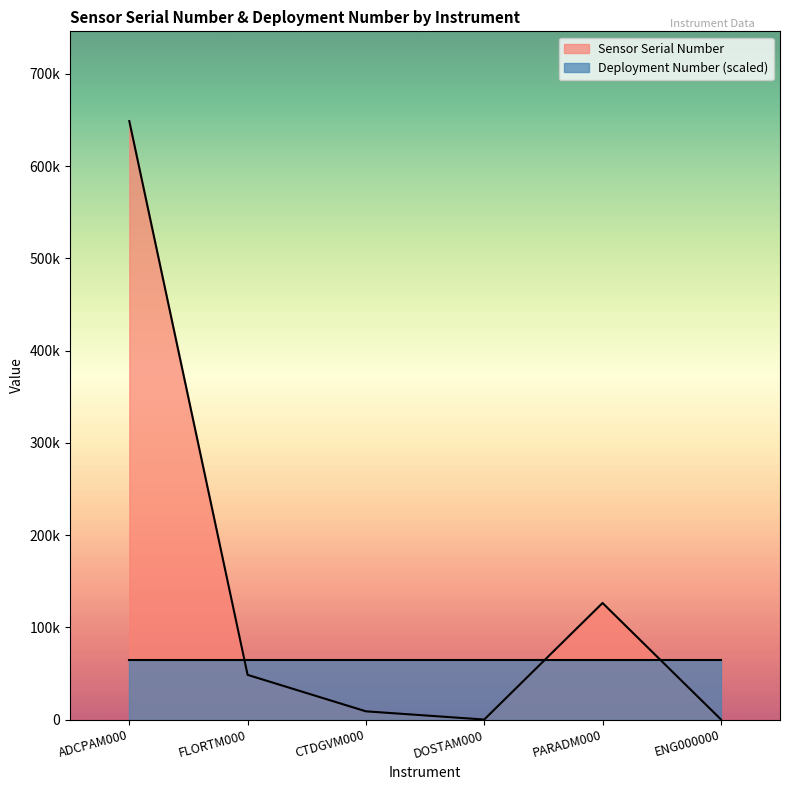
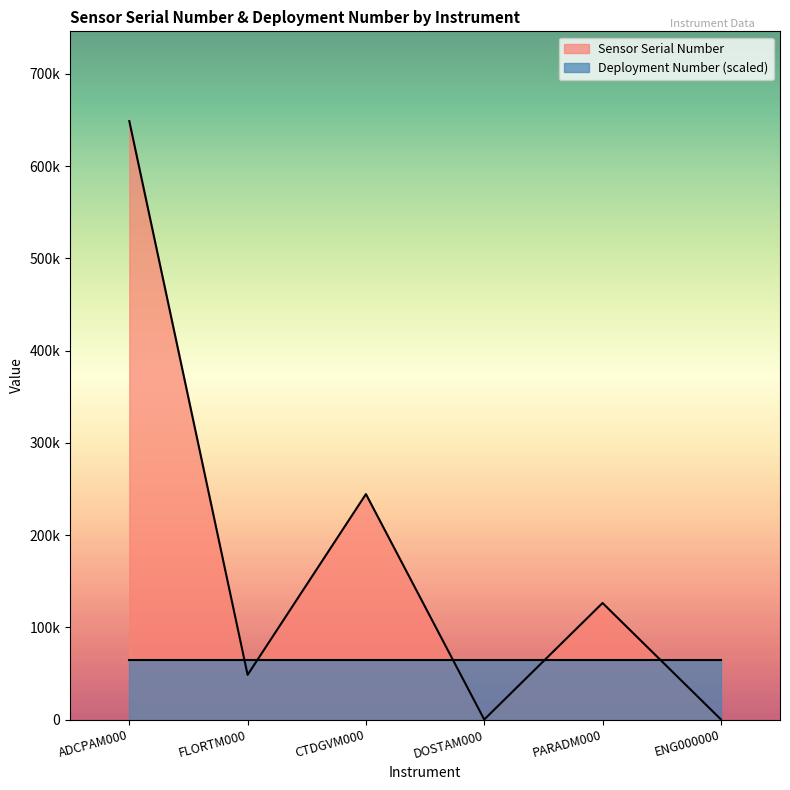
  {
    "Sensor Serial Number": {
      "ADCPAM000": 650000,
      "FLORTM000": 50000,
-     "CTDGVM000": 10000,
+     "CTDGVM000": 240000,
      "DOSTAM000": 0,
      "PARADM000": 130000,
      "ENG000000": 0
    },
    "Deployment Number (scaled)": {
      "ADCPAM000": 60000,
      "FLORTM000": 60000,
      "CTDGVM000": 60000,
      "DOSTAM000": 60000,
      "PARADM000": 60000,
      "ENG000000": 60000
    }
  }
